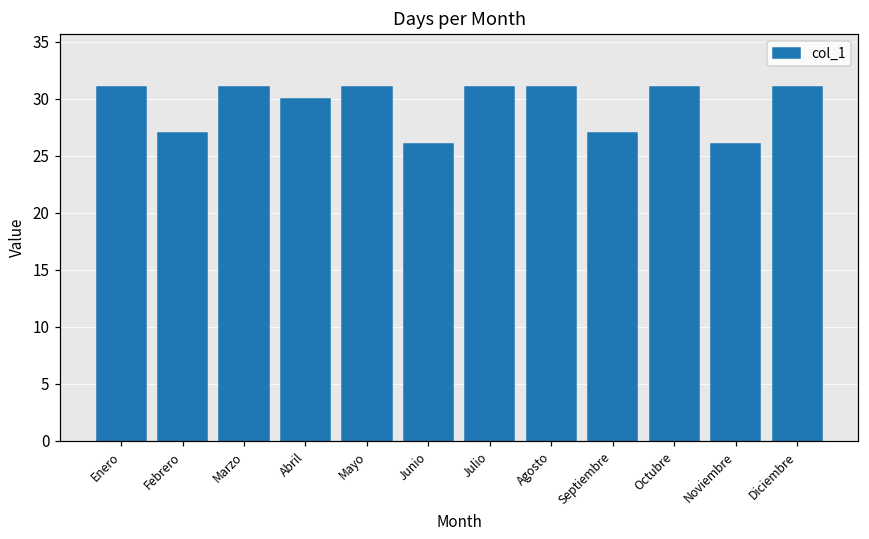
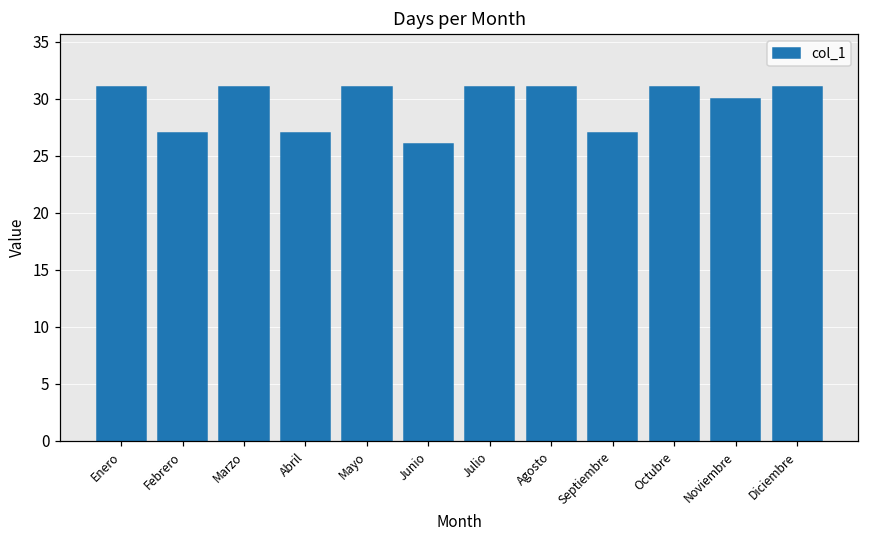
  {
    "Enero": 31,
    "Febrero": 27,
    "Marzo": 31,
-   "Abril": 30,
+   "Abril": 27,
    "Mayo": 31,
    "Junio": 26,
    "Julio": 31,
    "Agosto": 31,
    "Septiembre": 27,
    "Octubre": 31,
-   "Noviembre": 26,
+   "Noviembre": 30,
    "Diciembre": 31
  }
